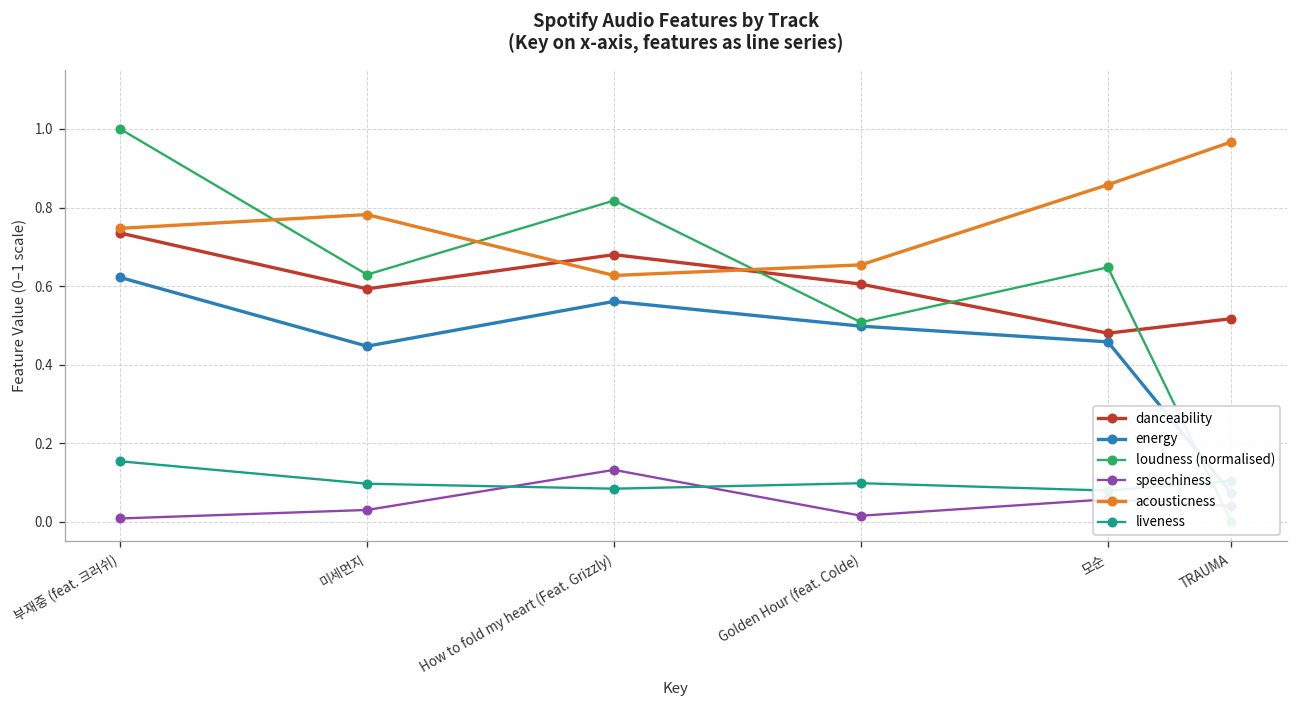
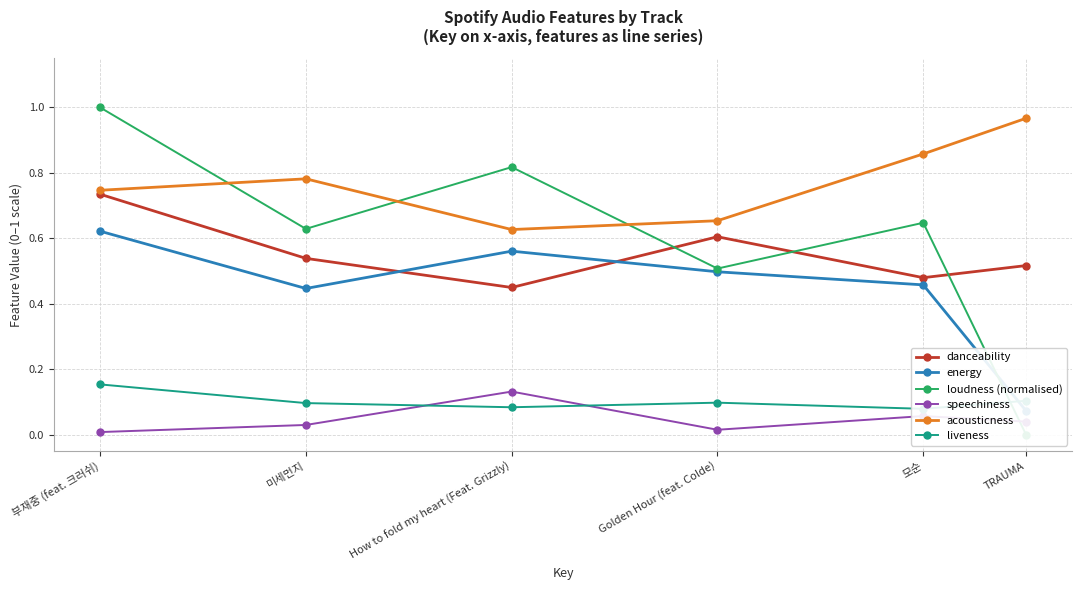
  {
    "danceability": {
      "부재중 (feat. 크러쉬)": 0.74,
-     "미세먼지": 0.59,
-     "How to fold my heart (Feat. Grizzly)": 0.68,
+     "미세먼지": 0.54,
+     "How to fold my heart (Feat. Grizzly)": 0.45,
      "Golden Hour (feat. Colde)": 0.61,
      "모순": 0.48,
      "TRAUMA": 0.52
    },
    "energy": {
      "부재중 (feat. 크러쉬)": 0.62,
      "미세먼지": 0.45,
      "How to fold my heart (Feat. Grizzly)": 0.56,
      "Golden Hour (feat. Colde)": 0.50,
      "모순": 0.46
    },
    "speechiness": {
      "부재중 (feat. 크러쉬)": 0.01,
      "미세먼지": 0.03,
      "How to fold my heart (Feat. Grizzly)": 0.13,
      "Golden Hour (feat. Colde)": 0.02
    },
    "acousticness": {
      "부재중 (feat. 크러쉬)": 0.75,
      "미세먼지": 0.78,
      "How to fold my heart (Feat. Grizzly)": 0.63,
      "Golden Hour (feat. Colde)": 0.65,
      "모순": 0.86,
      "TRAUMA": 0.97
    }
  }
